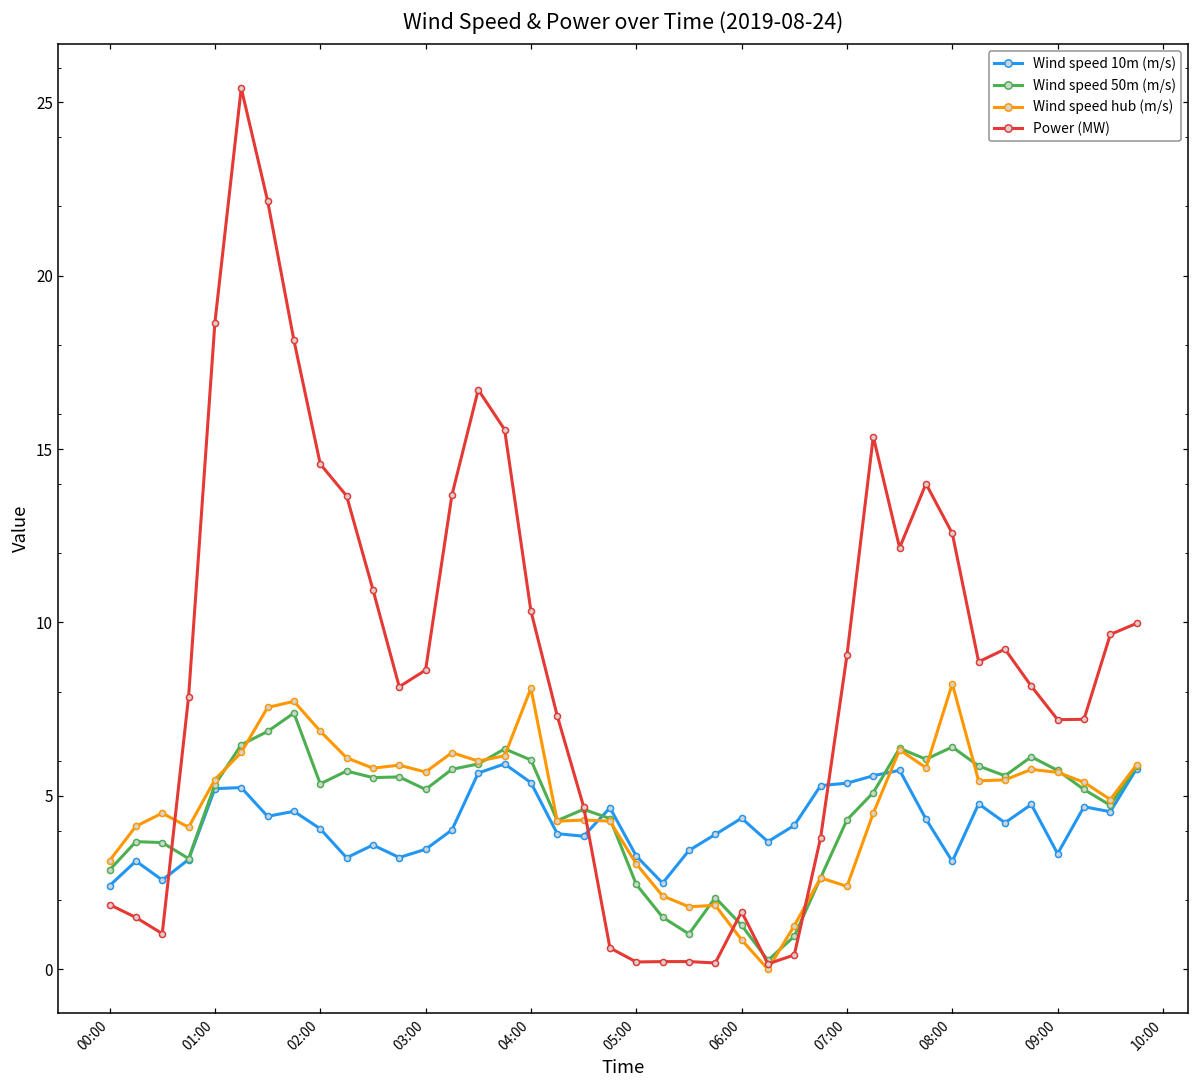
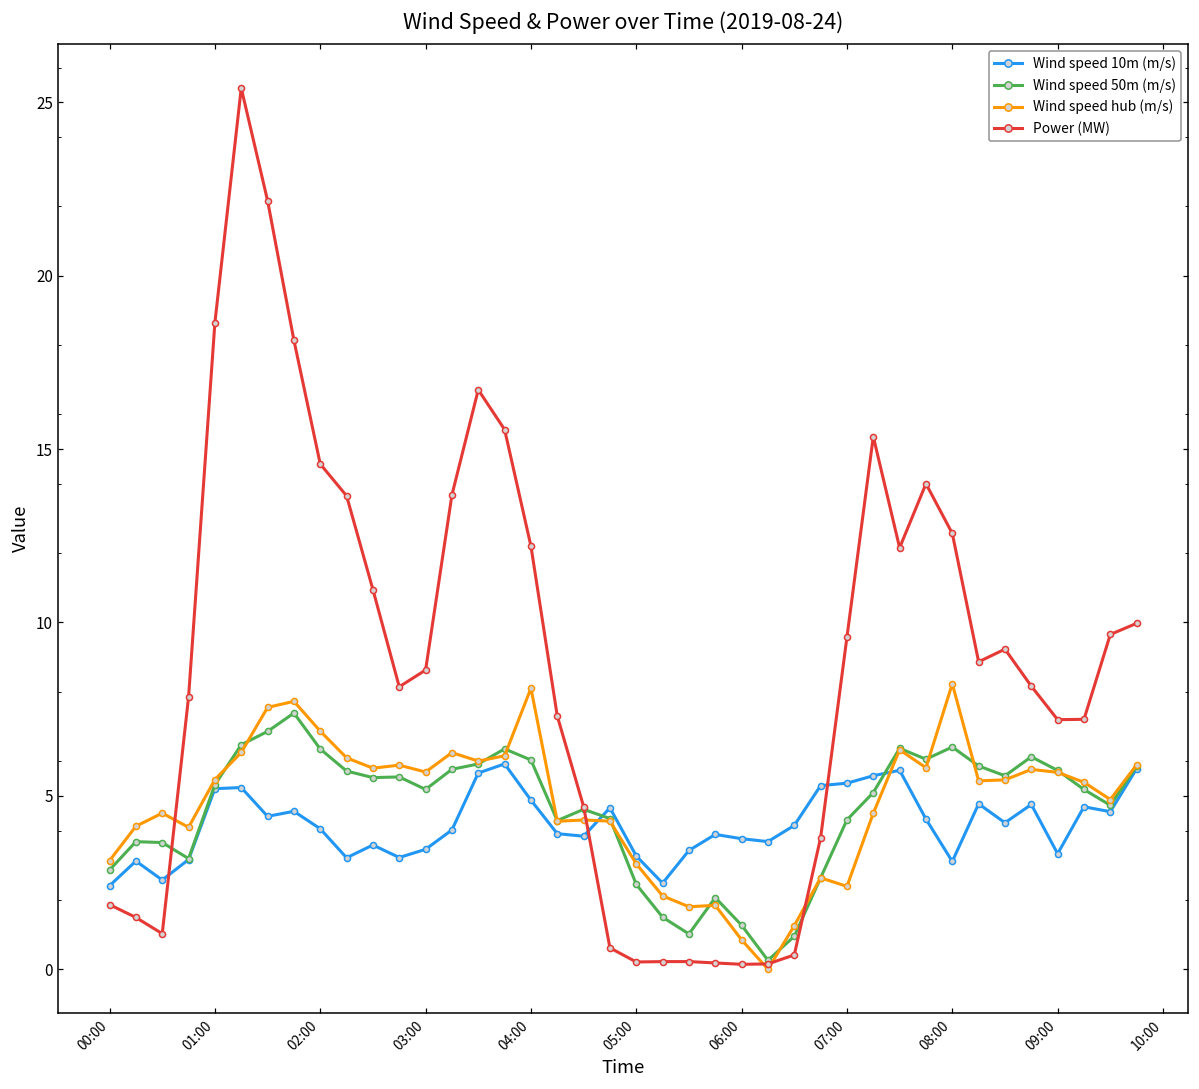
  {
    "Wind speed 10m (m/s)": {
      "00:00": 2.4,
      "01:00": 5.2,
      "02:00": 4.1,
      "03:00": 3.5,
-     "04:00": 5.4,
+     "04:00": 4.9,
      "05:00": 3.3,
-     "06:00": 4.4,
+     "06:00": 3.8,
      "07:00": 5.4,
      "08:00": 3.1,
      "09:00": 3.3
    },
    "Wind speed 50m (m/s)": {
      "00:00": 2.9,
      "01:00": 5.3,
-     "02:00": 5.3,
+     "02:00": 6.4,
      "03:00": 5.2,
      "04:00": 6.0,
      "05:00": 2.4,
      "06:00": 1.3,
      "07:00": 4.3,
      "08:00": 6.4
    },
    "Wind speed hub (m/s)": {
      "00:00": 3.1,
      "01:00": 5.5,
      "02:00": 6.9,
      "03:00": 5.7,
      "04:00": 8.1,
      "05:00": 3.0,
      "06:00": 0.8,
      "07:00": 2.4,
      "08:00": 8.2
    },
    "Power (MW)": {
      "00:00": 1.9,
      "01:00": 18.6,
      "02:00": 14.6,
      "03:00": 8.6,
-     "04:00": 10.3,
+     "04:00": 12.2,
      "05:00": 0.2,
-     "06:00": 1.7,
-     "07:00": 9.1,
+     "06:00": 0.1,
+     "07:00": 9.6,
      "08:00": 12.6,
      "09:00": 7.2
    }
  }
